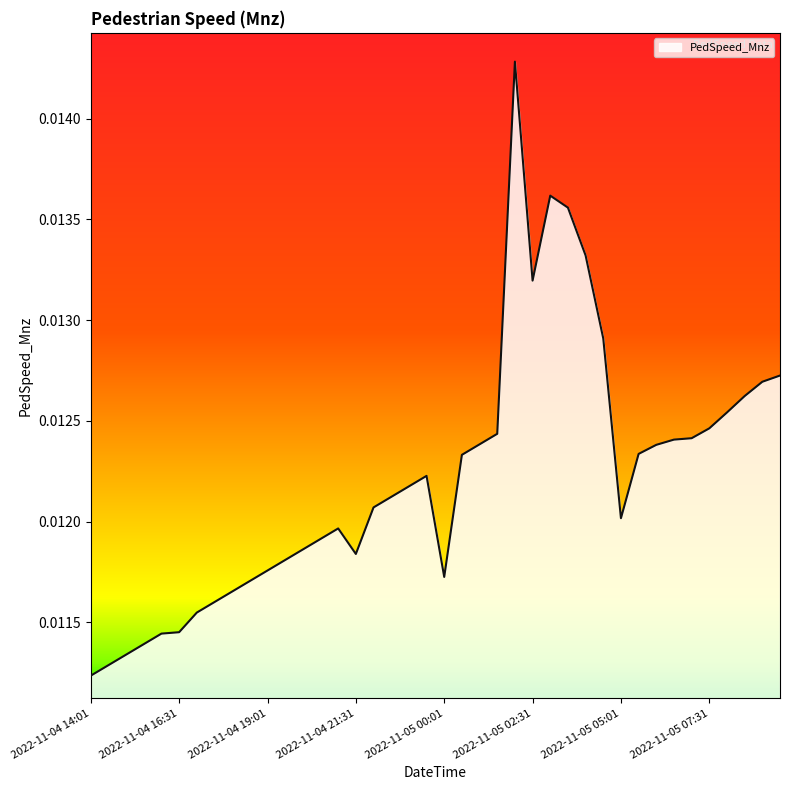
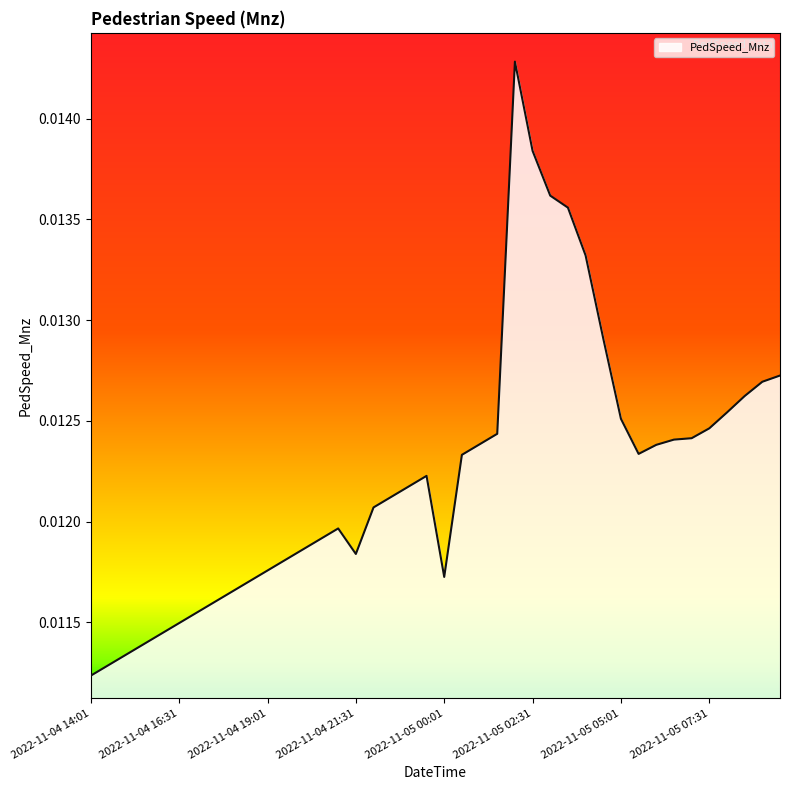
  {
    "2022-11-04 14:01": 0.01124,
-   "2022-11-04 16:31": 0.01145,
+   "2022-11-04 16:31": 0.01150,
    "2022-11-04 19:01": 0.01176,
    "2022-11-04 21:31": 0.01184,
    "2022-11-05 00:01": 0.01173,
-   "2022-11-05 02:31": 0.01320,
-   "2022-11-05 05:01": 0.01202,
+   "2022-11-05 02:31": 0.01384,
+   "2022-11-05 05:01": 0.01251,
    "2022-11-05 07:31": 0.01246
  }
